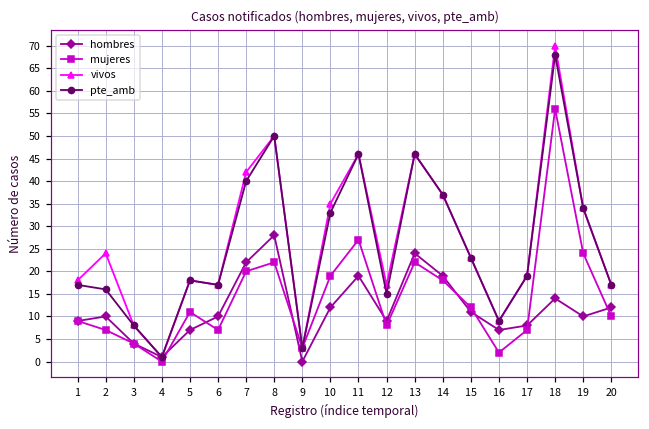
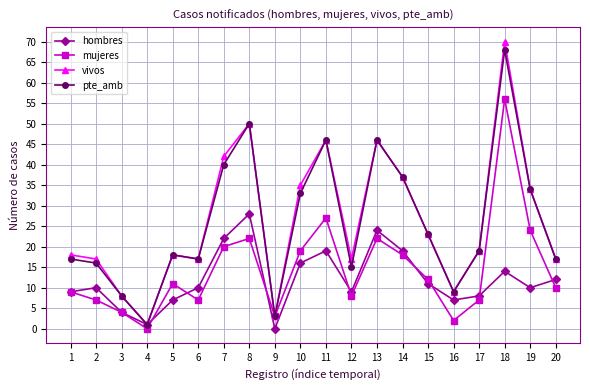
  {
    "hombres": {
      "2": 10,
      "5": 7,
      "6": 10,
      "7": 22,
      "8": 28,
      "9": 0,
-     "10": 12,
+     "10": 16,
      "11": 19,
      "12": 9,
      "13": 24,
      "14": 19,
      "15": 11,
      "16": 7,
      "17": 8,
      "18": 14,
      "19": 10,
      "20": 12
    },
    "mujeres": {
      "2": 7,
      "4": 0,
      "5": 11,
      "6": 7,
      "7": 20,
      "8": 22,
      "10": 19,
      "11": 27,
      "12": 8,
      "13": 22,
      "14": 18,
      "15": 12,
      "16": 2,
      "17": 7,
      "18": 56,
      "19": 24,
      "20": 10
    },
    "vivos": {
      "1": 18,
-     "2": 24,
+     "2": 17,
      "7": 42,
      "10": 35,
      "12": 17,
      "18": 70
    },
    "pte_amb": {
      "1": 17,
      "2": 16,
      "7": 40,
      "10": 33,
      "12": 15,
      "18": 68
    }
  }
